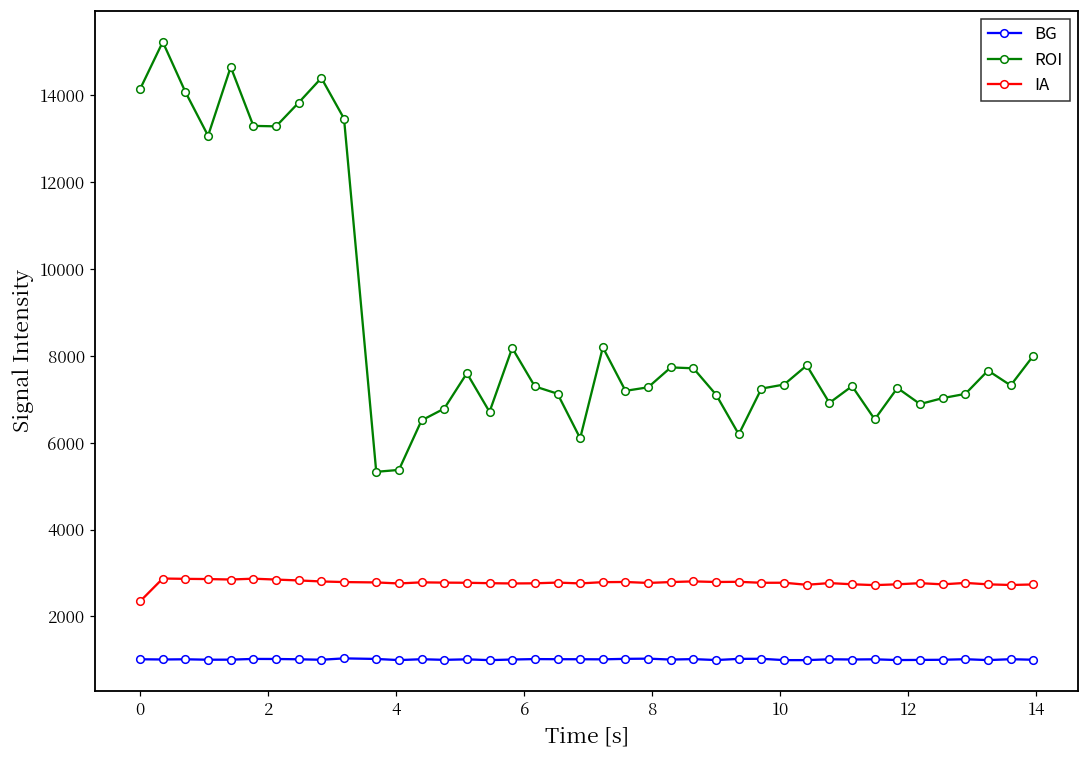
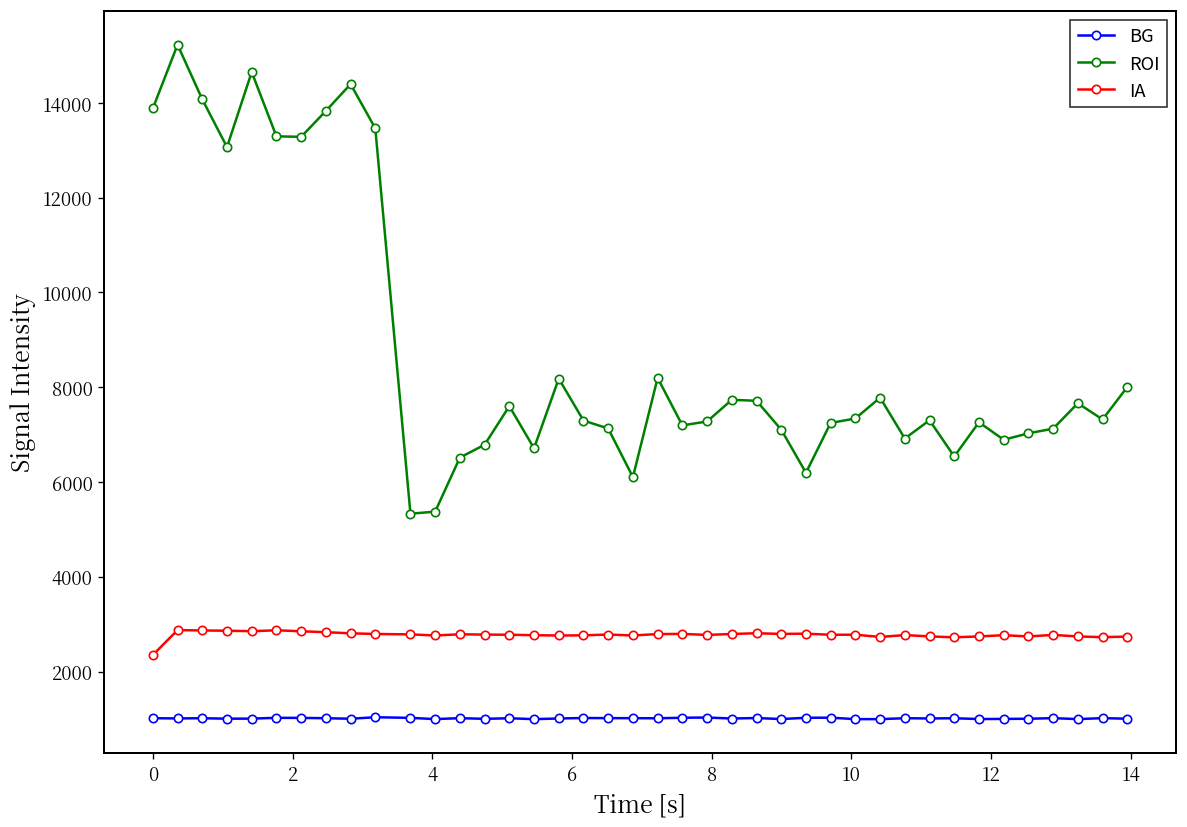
  {
    "BG": {
      "0": 1000
    },
    "ROI": {
-     "0": 14100
+     "0": 13900
    },
    "IA": {
      "0": 2300
    }
  }
